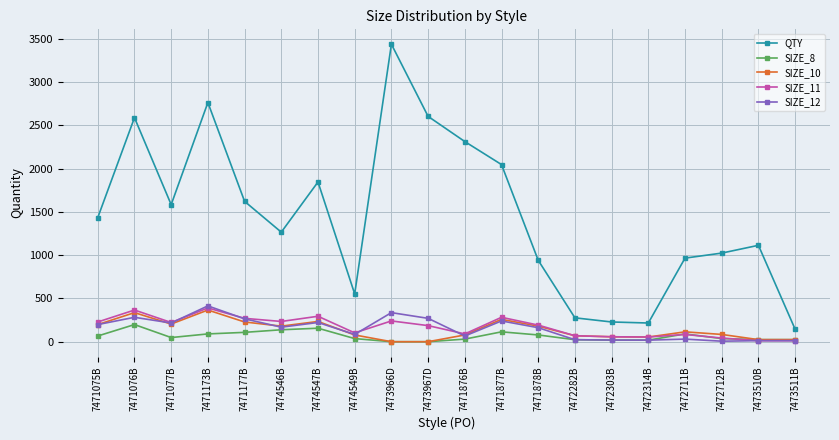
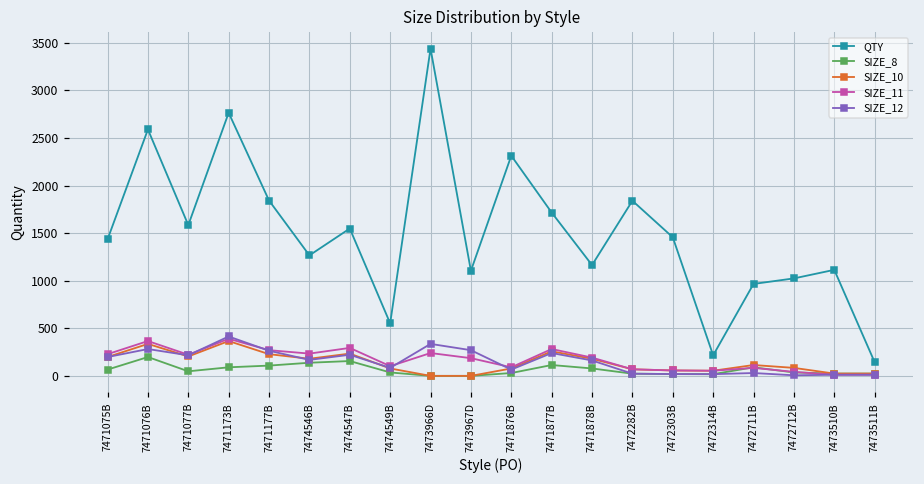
  {
    "QTY": {
      "7471075B": 1400,
      "7471076B": 2600,
      "7471077B": 1600,
      "7471173B": 2800,
-     "7471177B": 1600,
+     "7471177B": 1800,
      "7474546B": 1300,
-     "7474547B": 1800,
+     "7474547B": 1500,
      "7474549B": 600,
      "7473966D": 3400,
-     "7473967D": 2600,
+     "7473967D": 1100,
      "7471876B": 2300,
-     "7471877B": 2000,
-     "7471878B": 900,
-     "7472282B": 300,
-     "7472303B": 200,
+     "7471877B": 1700,
+     "7471878B": 1200,
+     "7472282B": 1800,
+     "7472303B": 1500,
      "7472314B": 200,
      "7472711B": 1000,
      "7472712B": 1000,
      "7473510B": 1100,
      "7473511B": 100
    },
    "SIZE_8": {
      "7471075B": 100,
      "7471076B": 200,
      "7471077B": 0,
      "7471173B": 100,
      "7471177B": 100,
      "7474546B": 100,
      "7474547B": 200,
      "7474549B": 0,
      "7471876B": 0,
      "7471877B": 100,
      "7471878B": 100
    },
    "SIZE_10": {
      "7471076B": 300,
      "7471177B": 200,
      "7472712B": 100
    },
    "SIZE_11": {
      "7471075B": 200,
      "7471076B": 400,
      "7474546B": 200,
      "7474547B": 300,
      "7473966D": 200,
      "7473967D": 200
    },
    "SIZE_12": {
      "7471076B": 300,
      "7473966D": 300,
      "7473967D": 300,
      "7472711B": 0,
      "7472712B": 0
    }
  }
